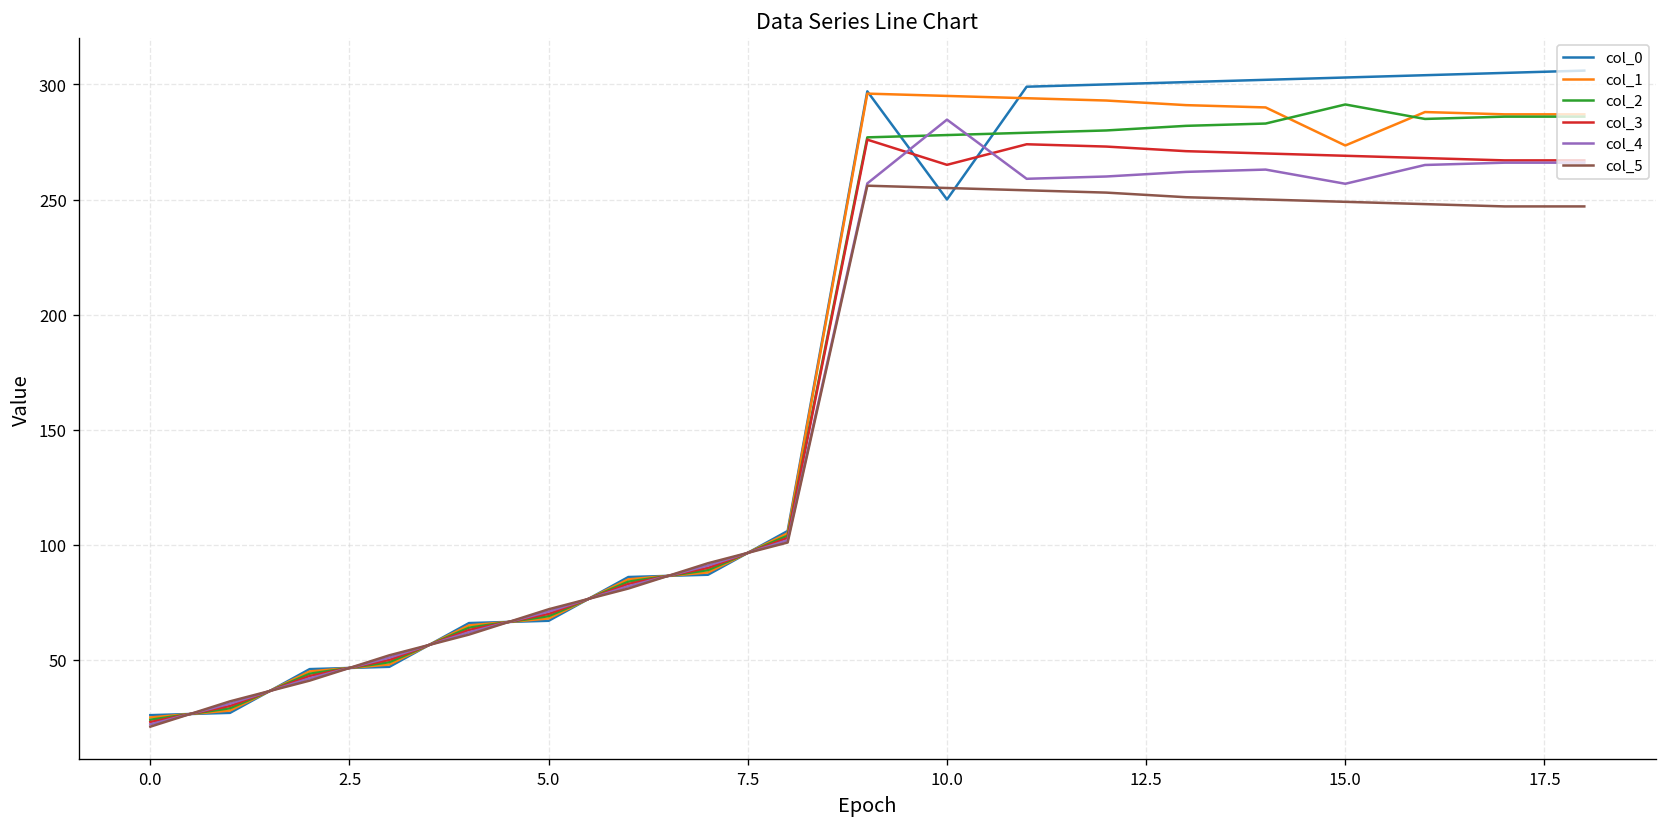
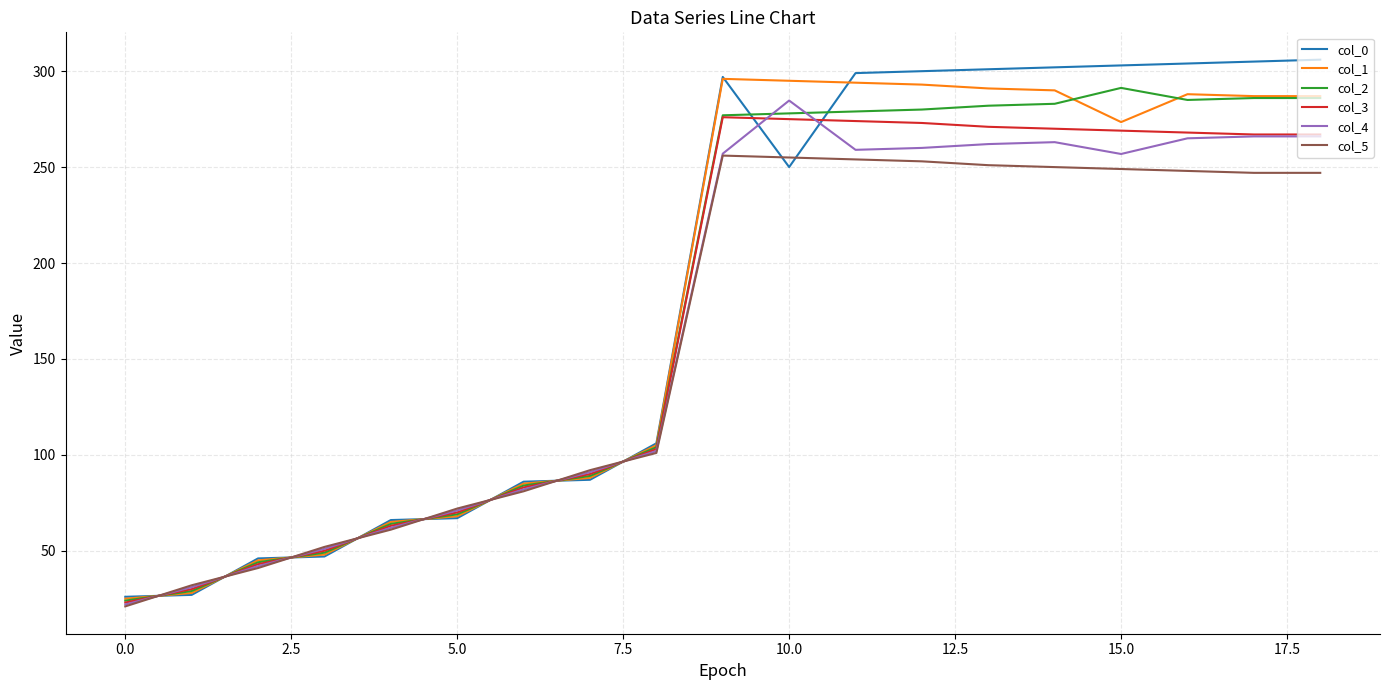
  {
    "col_0": {
      "10.0": 250,
      "15.0": 303
    },
    "col_1": {
      "10.0": 295,
      "15.0": 273
    },
    "col_2": {
      "10.0": 278,
      "15.0": 291
    },
    "col_3": {
-     "10.0": 265,
+     "10.0": 275,
      "15.0": 269
    },
    "col_4": {
      "10.0": 285,
      "15.0": 257
    },
    "col_5": {
      "10.0": 255,
      "15.0": 249
    }
  }
